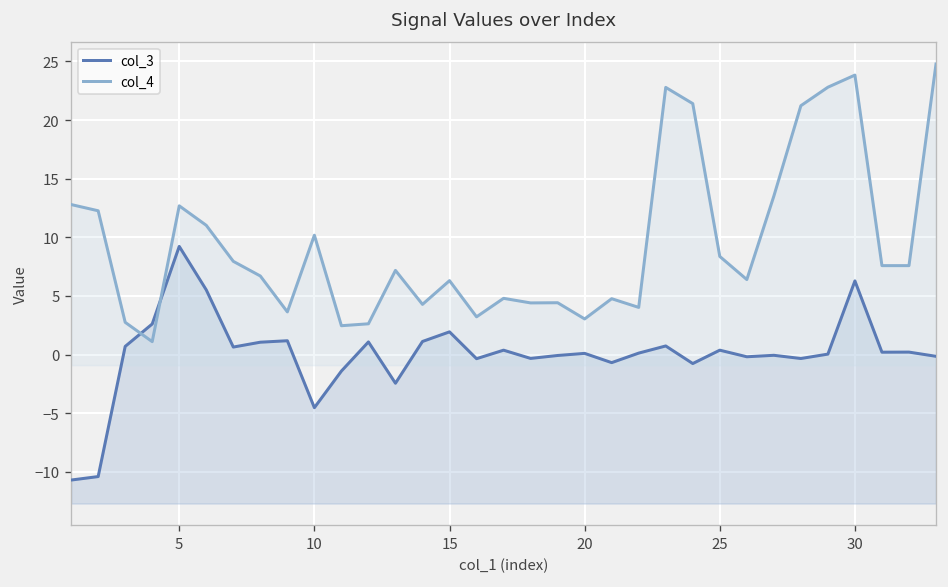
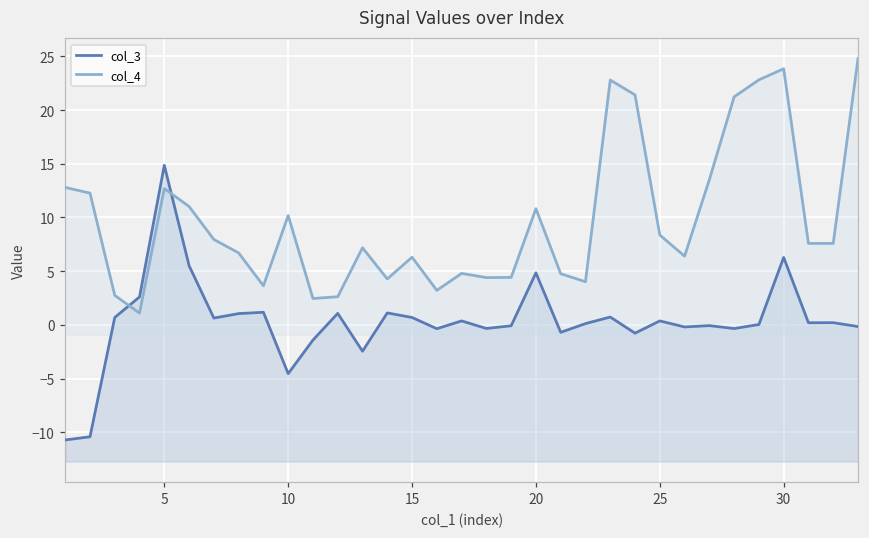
  {
    "col_3": {
-     "5": 9,
+     "5": 15,
      "10": -5,
-     "15": 2,
-     "20": 0,
+     "15": 1,
+     "20": 5,
      "25": 0,
      "30": 6
    },
    "col_4": {
      "5": 13,
      "10": 10,
      "15": 6,
-     "20": 3,
+     "20": 11,
      "25": 8,
      "30": 24
    }
  }
